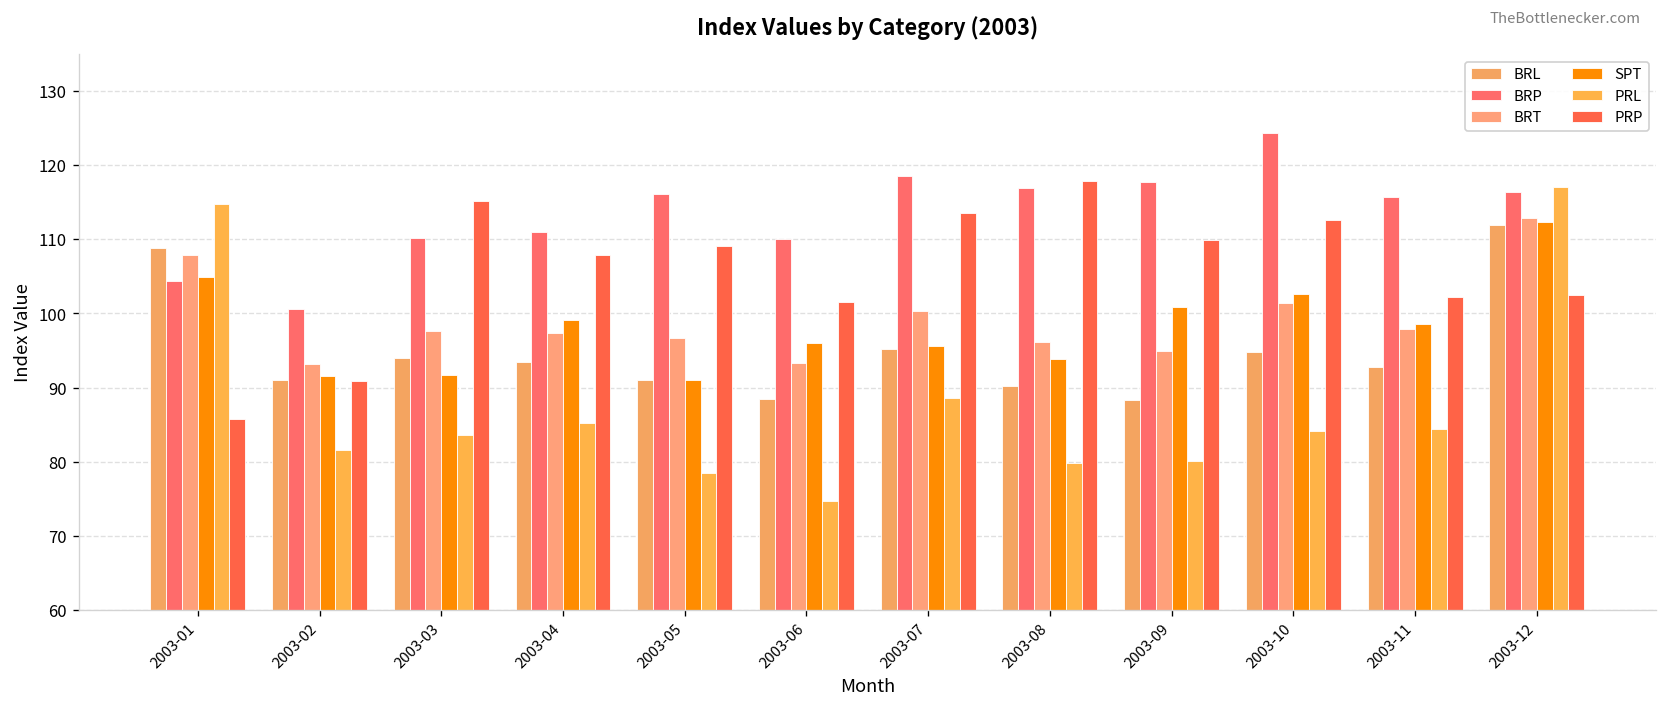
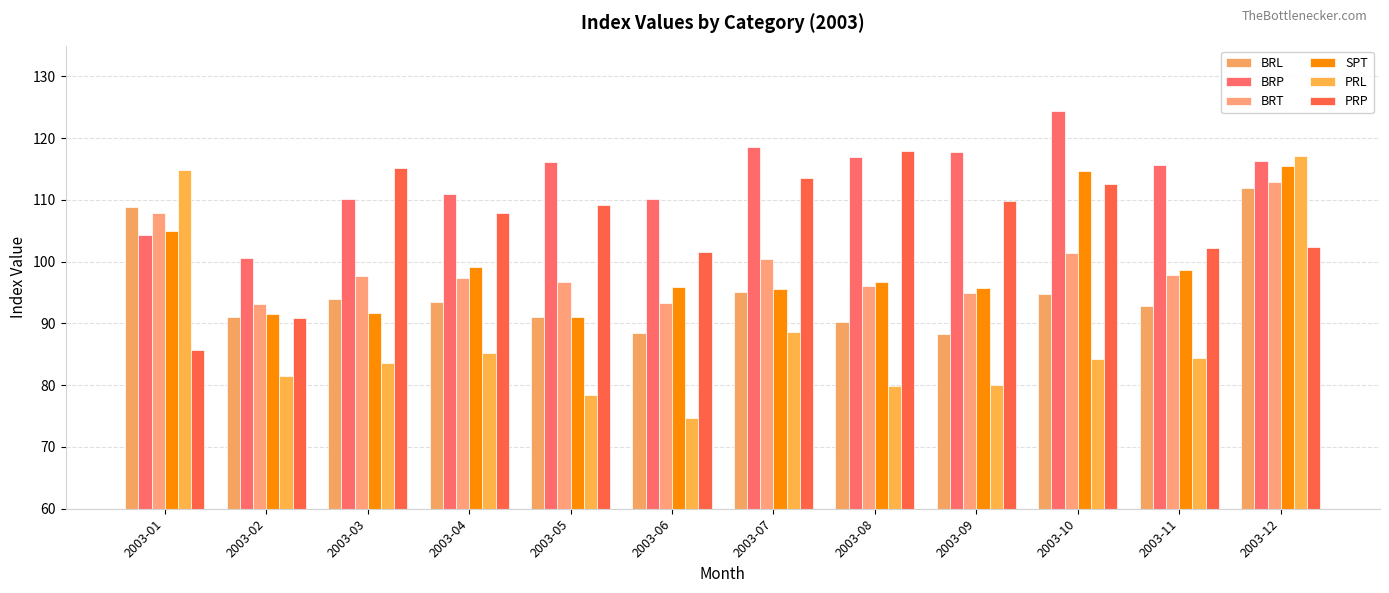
  {
    "SPT": {
      "2003-01": 105,
      "2003-02": 92,
      "2003-03": 92,
      "2003-04": 99,
      "2003-05": 91,
      "2003-06": 96,
      "2003-07": 96,
-     "2003-08": 94,
-     "2003-09": 101,
-     "2003-10": 103,
+     "2003-08": 97,
+     "2003-09": 96,
+     "2003-10": 115,
      "2003-11": 99,
-     "2003-12": 112
+     "2003-12": 115
    }
  }
